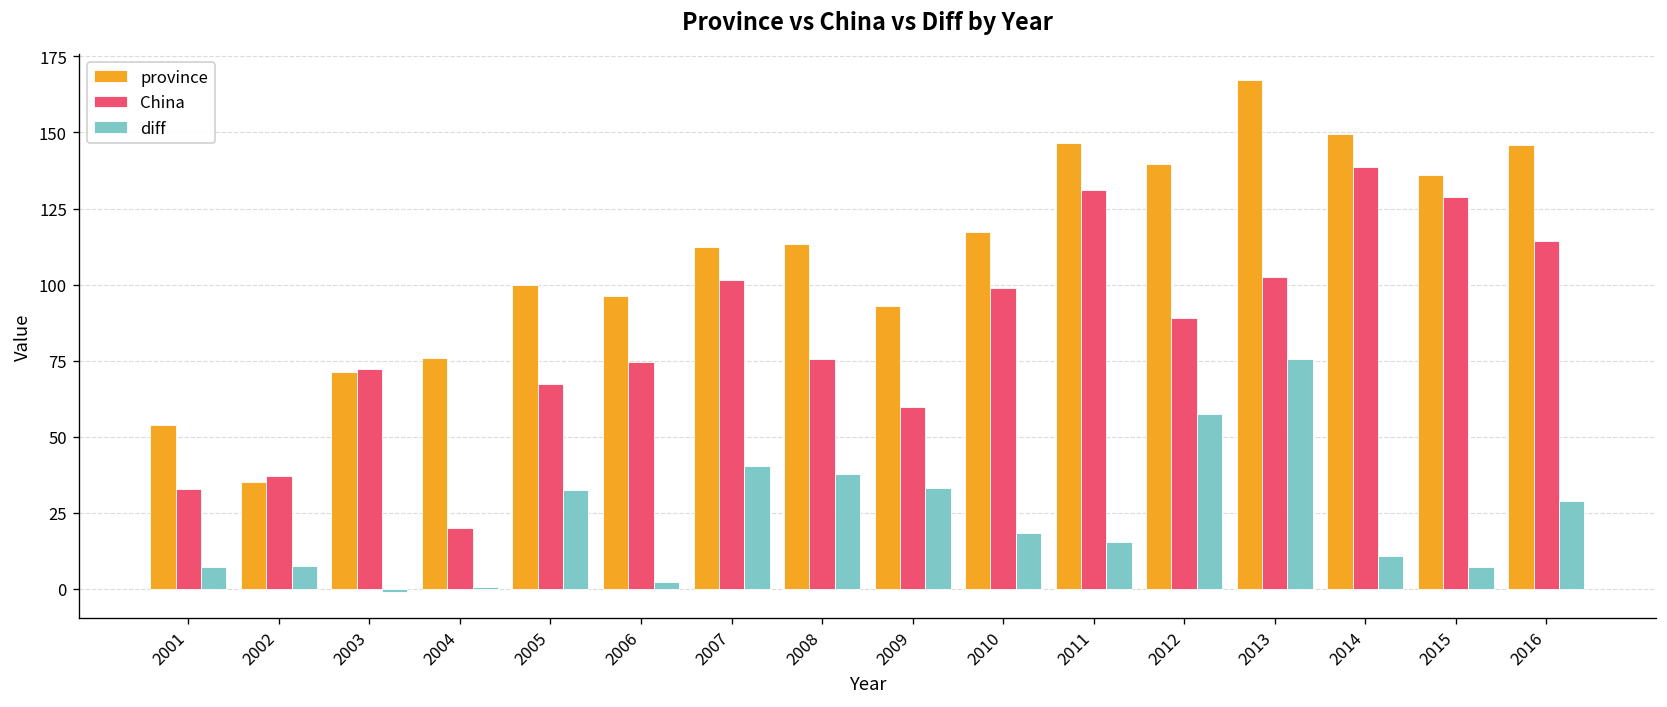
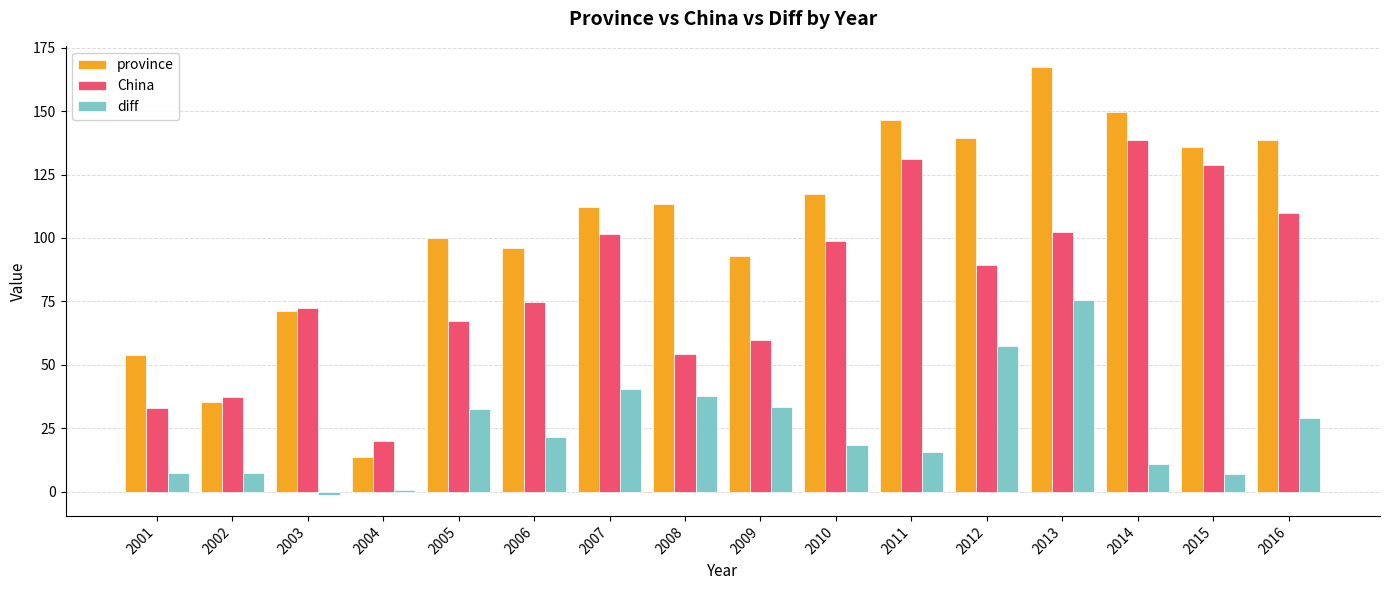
  {
    "province": {
      "2001": 54,
      "2002": 35,
      "2003": 71,
-     "2004": 76,
+     "2004": 14,
      "2005": 100,
      "2006": 96,
      "2007": 112,
      "2008": 113,
      "2009": 93,
      "2010": 117,
      "2011": 146,
      "2012": 140,
      "2013": 167,
      "2014": 150,
      "2015": 136,
-     "2016": 146
+     "2016": 139
    },
    "China": {
      "2001": 33,
      "2002": 37,
      "2003": 72,
      "2004": 20,
      "2005": 67,
      "2006": 75,
      "2007": 101,
-     "2008": 76,
+     "2008": 54,
      "2009": 60,
      "2010": 99,
      "2011": 131,
      "2012": 89,
      "2013": 102,
      "2014": 139,
      "2015": 129,
-     "2016": 114
+     "2016": 110
    },
    "diff": {
      "2001": 7,
      "2002": 7,
      "2003": -1,
      "2005": 32,
-     "2006": 2,
+     "2006": 22,
      "2007": 40,
      "2008": 38,
      "2009": 33,
      "2010": 19,
      "2011": 15,
      "2012": 57,
      "2013": 76,
      "2014": 11,
      "2015": 7,
      "2016": 29
    }
  }
